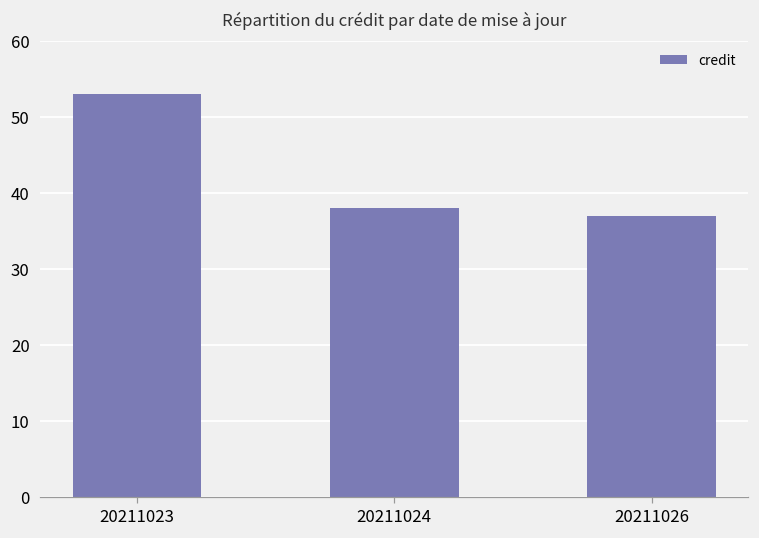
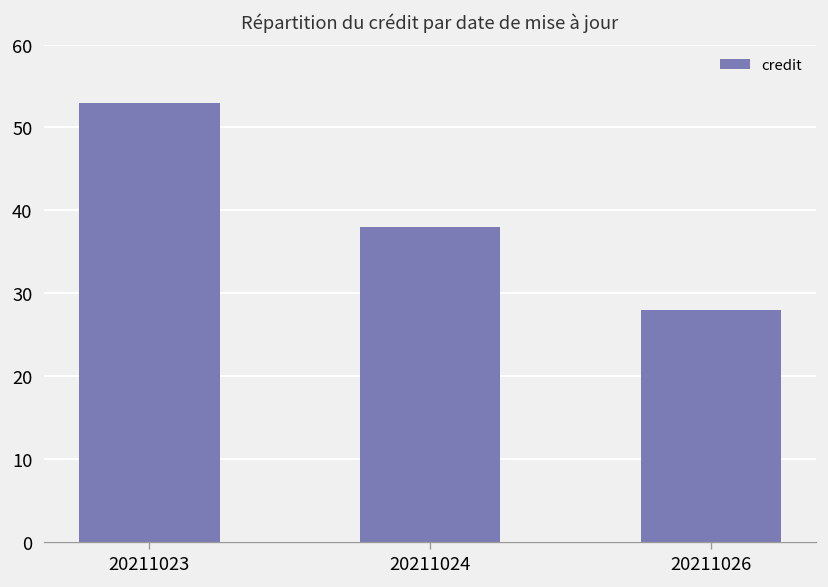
  {
    "20211023": 53,
    "20211024": 38,
-   "20211026": 37
+   "20211026": 28
  }
